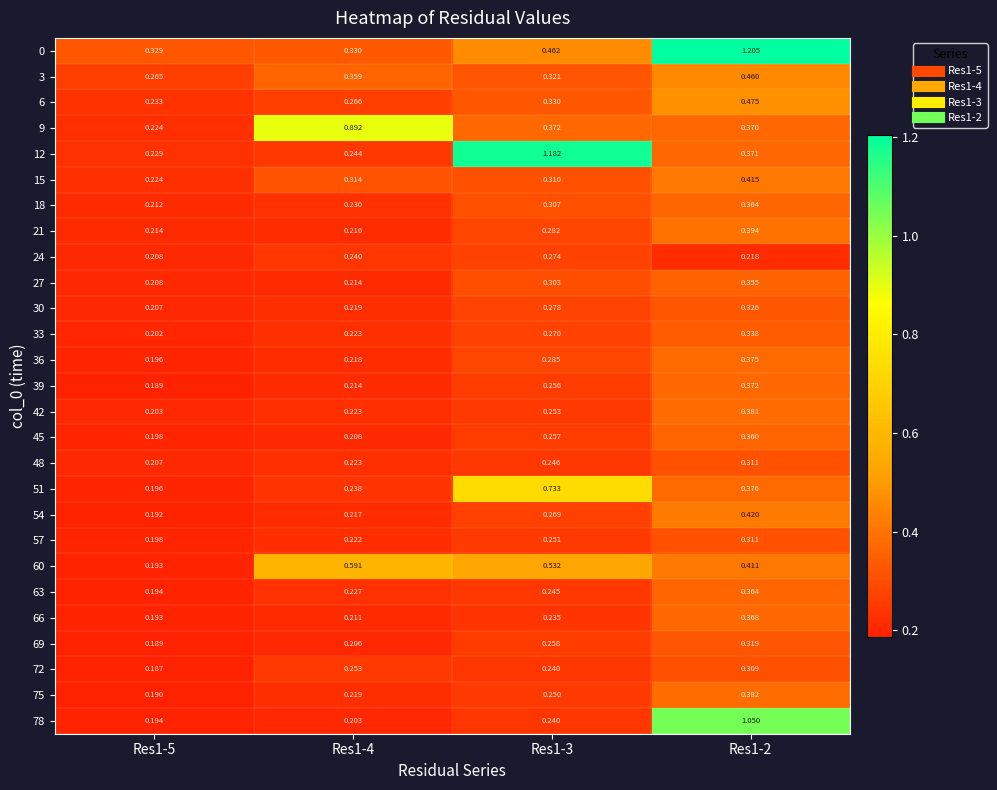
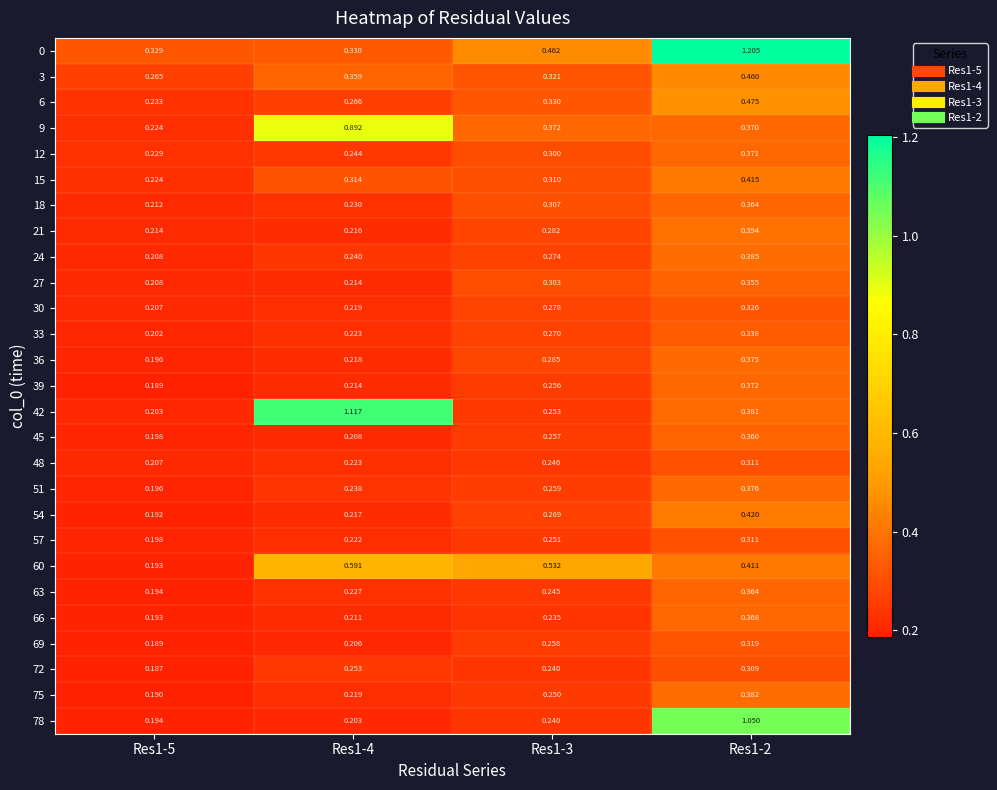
  {
    "0": {
      "Res1-5": 0.329,
      "Res1-4": 0.330,
      "Res1-3": 0.462,
      "Res1-2": 1.205
    },
    "3": {
      "Res1-5": 0.265,
      "Res1-4": 0.359,
      "Res1-3": 0.321,
      "Res1-2": 0.460
    },
    "6": {
      "Res1-5": 0.233,
      "Res1-4": 0.266,
      "Res1-3": 0.330,
      "Res1-2": 0.475
    },
    "9": {
      "Res1-5": 0.224,
      "Res1-4": 0.892,
      "Res1-3": 0.372,
      "Res1-2": 0.370
    },
    "12": {
      "Res1-5": 0.229,
      "Res1-4": 0.244,
-     "Res1-3": 1.182,
+     "Res1-3": 0.300,
      "Res1-2": 0.371
    },
    "15": {
      "Res1-5": 0.224,
      "Res1-4": 0.314,
      "Res1-3": 0.310,
      "Res1-2": 0.415
    },
    "18": {
      "Res1-5": 0.212,
      "Res1-4": 0.230,
      "Res1-3": 0.307,
      "Res1-2": 0.364
    },
    "21": {
      "Res1-5": 0.214,
      "Res1-4": 0.216,
      "Res1-3": 0.282,
      "Res1-2": 0.394
    },
    "24": {
      "Res1-5": 0.208,
      "Res1-4": 0.240,
      "Res1-3": 0.274,
-     "Res1-2": 0.218
+     "Res1-2": 0.385
    },
    "27": {
      "Res1-5": 0.208,
      "Res1-4": 0.214,
      "Res1-3": 0.303,
      "Res1-2": 0.355
    },
    "30": {
      "Res1-5": 0.207,
      "Res1-4": 0.219,
      "Res1-3": 0.278,
      "Res1-2": 0.326
    },
    "33": {
      "Res1-5": 0.202,
      "Res1-4": 0.223,
      "Res1-3": 0.270,
      "Res1-2": 0.338
    },
    "36": {
      "Res1-5": 0.196,
      "Res1-4": 0.218,
      "Res1-3": 0.285,
      "Res1-2": 0.375
    },
    "39": {
      "Res1-5": 0.189,
      "Res1-4": 0.214,
      "Res1-3": 0.256,
      "Res1-2": 0.372
    },
    "42": {
      "Res1-5": 0.203,
-     "Res1-4": 0.223,
+     "Res1-4": 1.117,
      "Res1-3": 0.253,
      "Res1-2": 0.381
    },
    "45": {
      "Res1-5": 0.198,
      "Res1-4": 0.208,
      "Res1-3": 0.257,
      "Res1-2": 0.360
    },
    "48": {
      "Res1-5": 0.207,
      "Res1-4": 0.223,
      "Res1-3": 0.246,
      "Res1-2": 0.311
    },
    "51": {
      "Res1-5": 0.196,
      "Res1-4": 0.238,
-     "Res1-3": 0.733,
+     "Res1-3": 0.259,
      "Res1-2": 0.376
    },
    "54": {
      "Res1-5": 0.192,
      "Res1-4": 0.217,
      "Res1-3": 0.269,
      "Res1-2": 0.420
    },
    "57": {
      "Res1-5": 0.198,
      "Res1-4": 0.222,
      "Res1-3": 0.251,
      "Res1-2": 0.311
    },
    "60": {
      "Res1-5": 0.193,
      "Res1-4": 0.591,
      "Res1-3": 0.532,
      "Res1-2": 0.411
    },
    "63": {
      "Res1-5": 0.194,
      "Res1-4": 0.227,
      "Res1-3": 0.245,
      "Res1-2": 0.364
    },
    "66": {
      "Res1-5": 0.193,
      "Res1-4": 0.211,
      "Res1-3": 0.235,
      "Res1-2": 0.368
    },
    "69": {
      "Res1-5": 0.189,
      "Res1-4": 0.206,
      "Res1-3": 0.258,
      "Res1-2": 0.319
    },
    "72": {
      "Res1-5": 0.187,
      "Res1-4": 0.253,
      "Res1-3": 0.240,
      "Res1-2": 0.309
    },
    "75": {
      "Res1-5": 0.190,
      "Res1-4": 0.219,
      "Res1-3": 0.250,
      "Res1-2": 0.382
    },
    "78": {
      "Res1-5": 0.194,
      "Res1-4": 0.203,
      "Res1-3": 0.240,
      "Res1-2": 1.050
    }
  }
